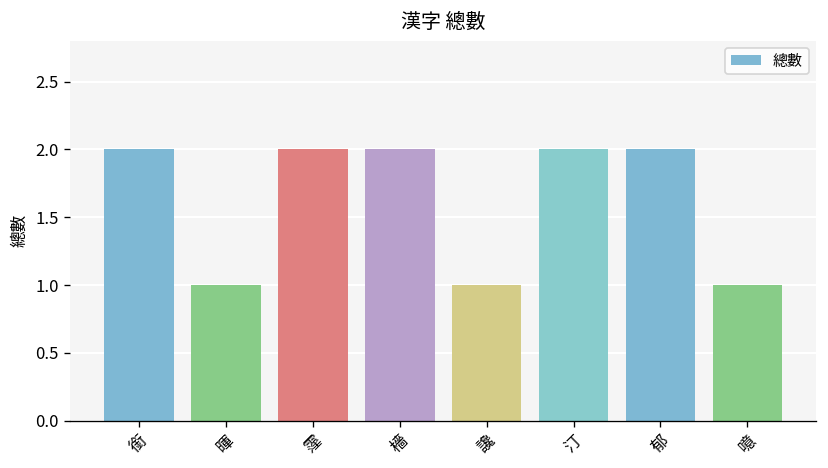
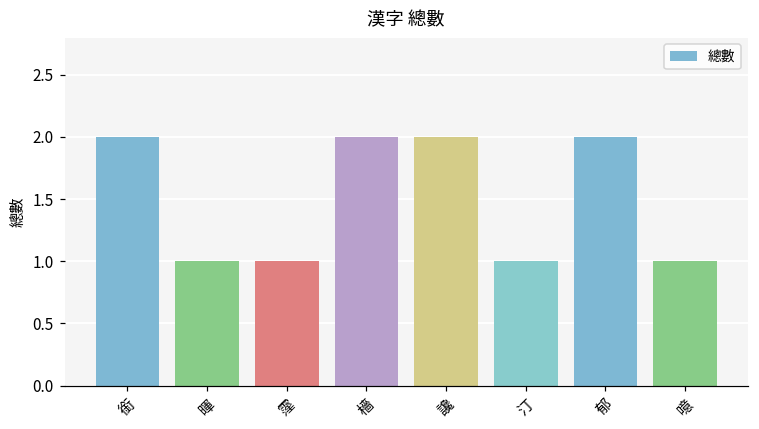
  {
    "銜": 2,
    "暉": 1,
-   "霪": 2,
+   "霪": 1,
    "檣": 2,
-   "讒": 1,
-   "汀": 2,
+   "讒": 2,
+   "汀": 1,
    "郁": 2,
    "噫": 1
  }
